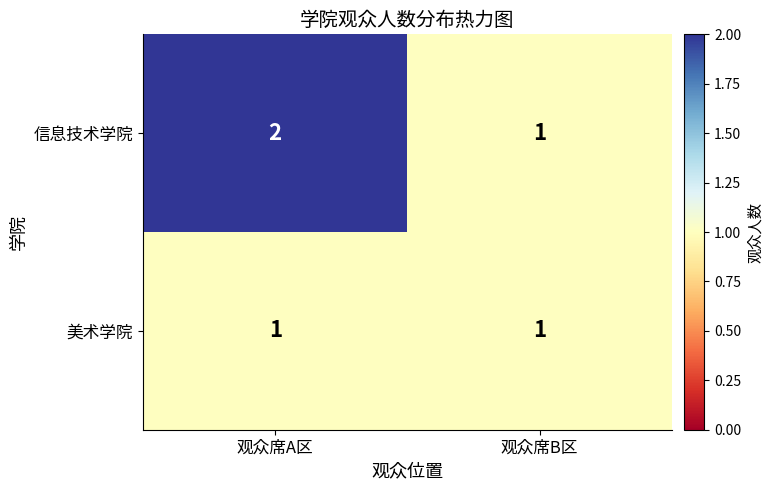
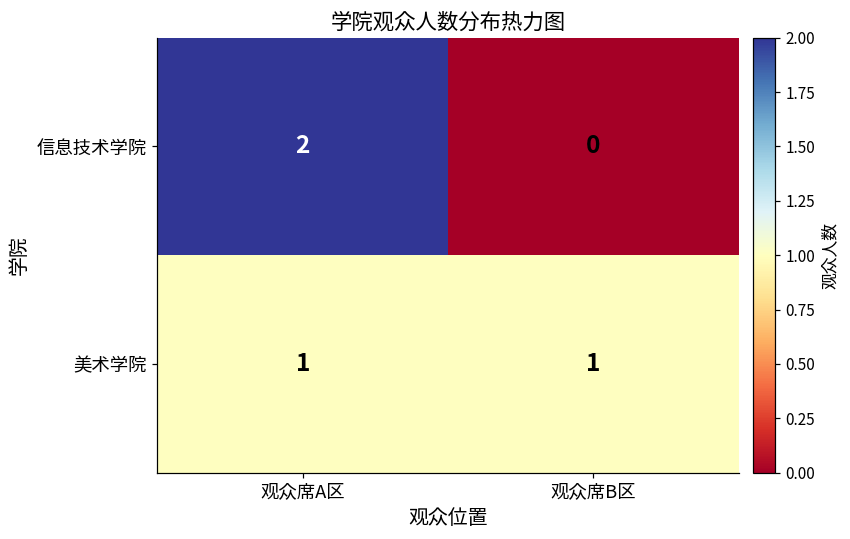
  {
    "信息技术学院": {
      "观众席A区": 2,
-     "观众席B区": 1
+     "观众席B区": 0
    },
    "美术学院": {
      "观众席A区": 1,
      "观众席B区": 1
    }
  }
